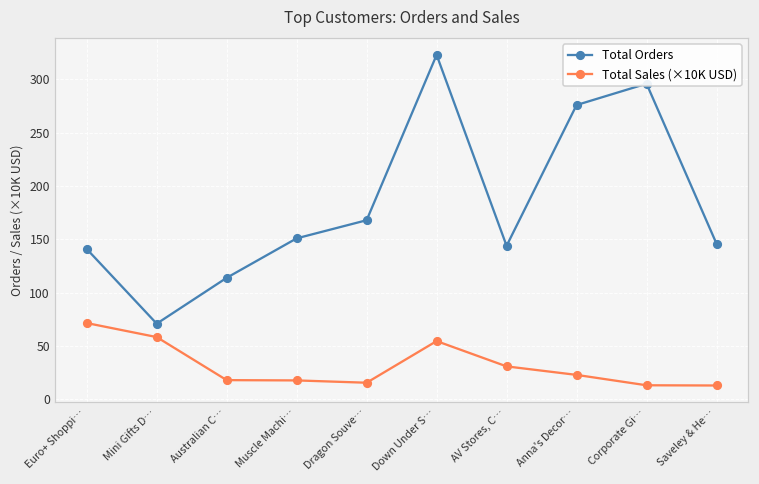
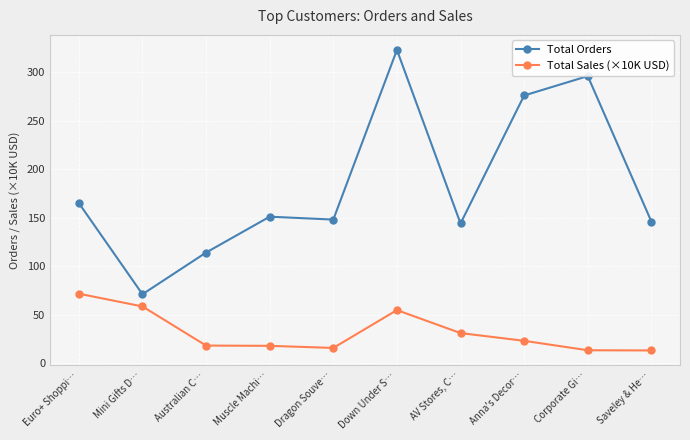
  {
    "Total Orders": {
-     "Euro+ Shoppi…": 140,
+     "Euro+ Shoppi…": 170,
      "Mini Gifts D…": 70,
      "Australian C…": 110,
      "Muscle Machi…": 150,
-     "Dragon Souve…": 170,
+     "Dragon Souve…": 150,
      "Down Under S…": 320,
      "AV Stores, C…": 140,
      "Anna's Decor…": 280,
      "Corporate Gi…": 300,
      "Saveley & He…": 150
    },
    "Total Sales (×10K USD)": {
      "Euro+ Shoppi…": 70,
      "Mini Gifts D…": 60,
      "Australian C…": 20,
      "Muscle Machi…": 20,
      "Dragon Souve…": 20,
      "Down Under S…": 50,
      "AV Stores, C…": 30,
      "Anna's Decor…": 20,
      "Corporate Gi…": 10,
      "Saveley & He…": 10
    }
  }
